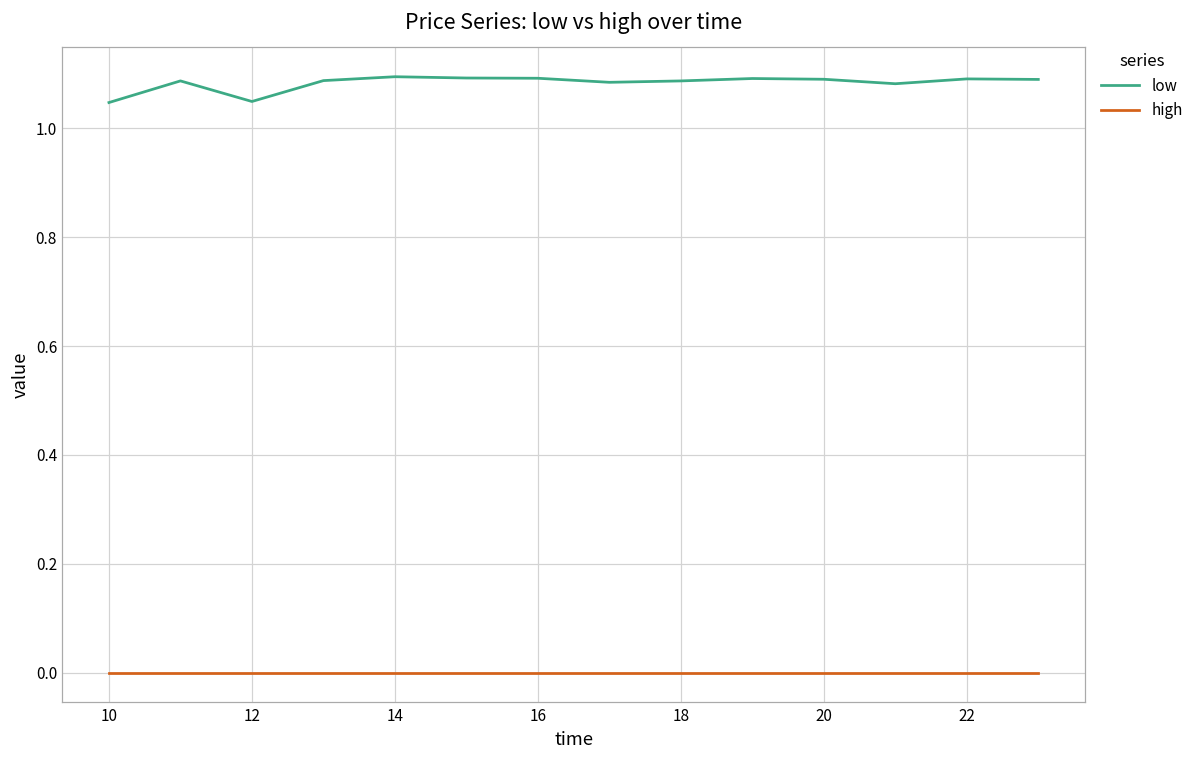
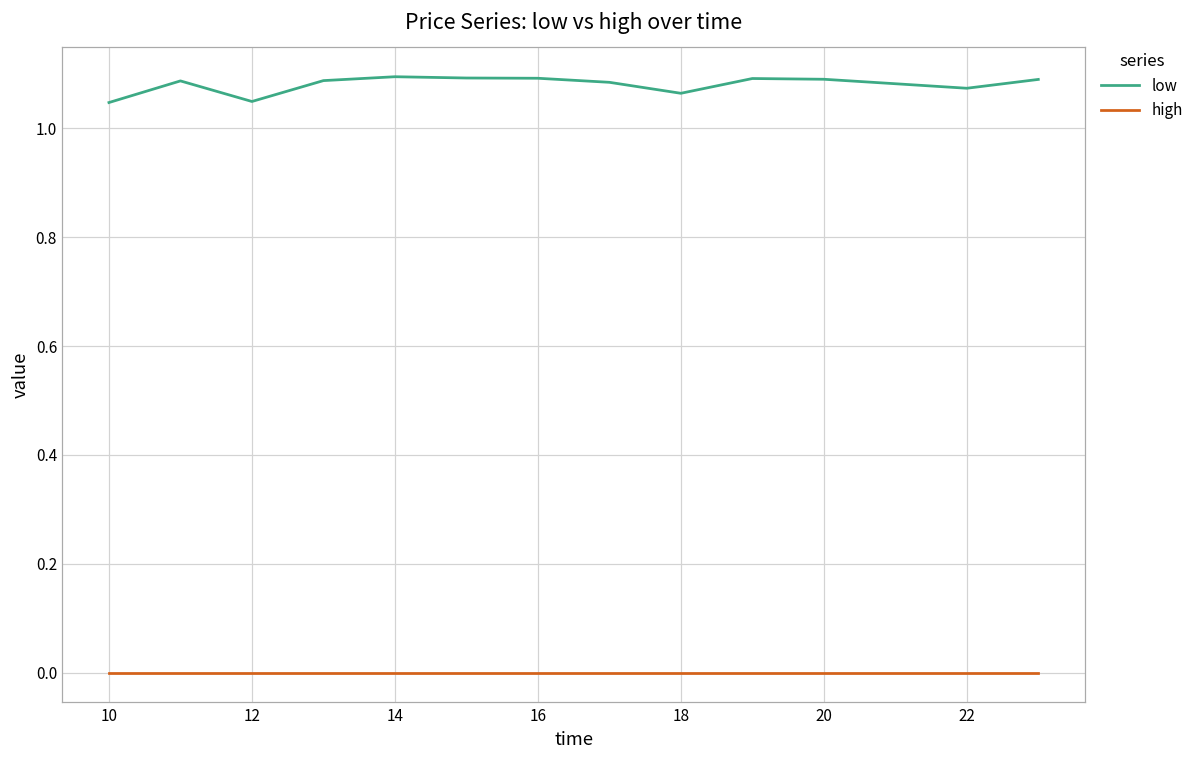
  {
    "low": {
      "10": 1.05,
      "12": 1.05,
      "14": 1.09,
      "16": 1.09,
-     "18": 1.09,
+     "18": 1.06,
      "20": 1.09,
-     "22": 1.09
+     "22": 1.07
    },
    "high": {
      "10": 0.00,
      "12": 0.00,
      "14": 0.00,
      "16": 0.00,
      "18": 0.00,
      "20": 0.00,
      "22": 0.00
    }
  }
